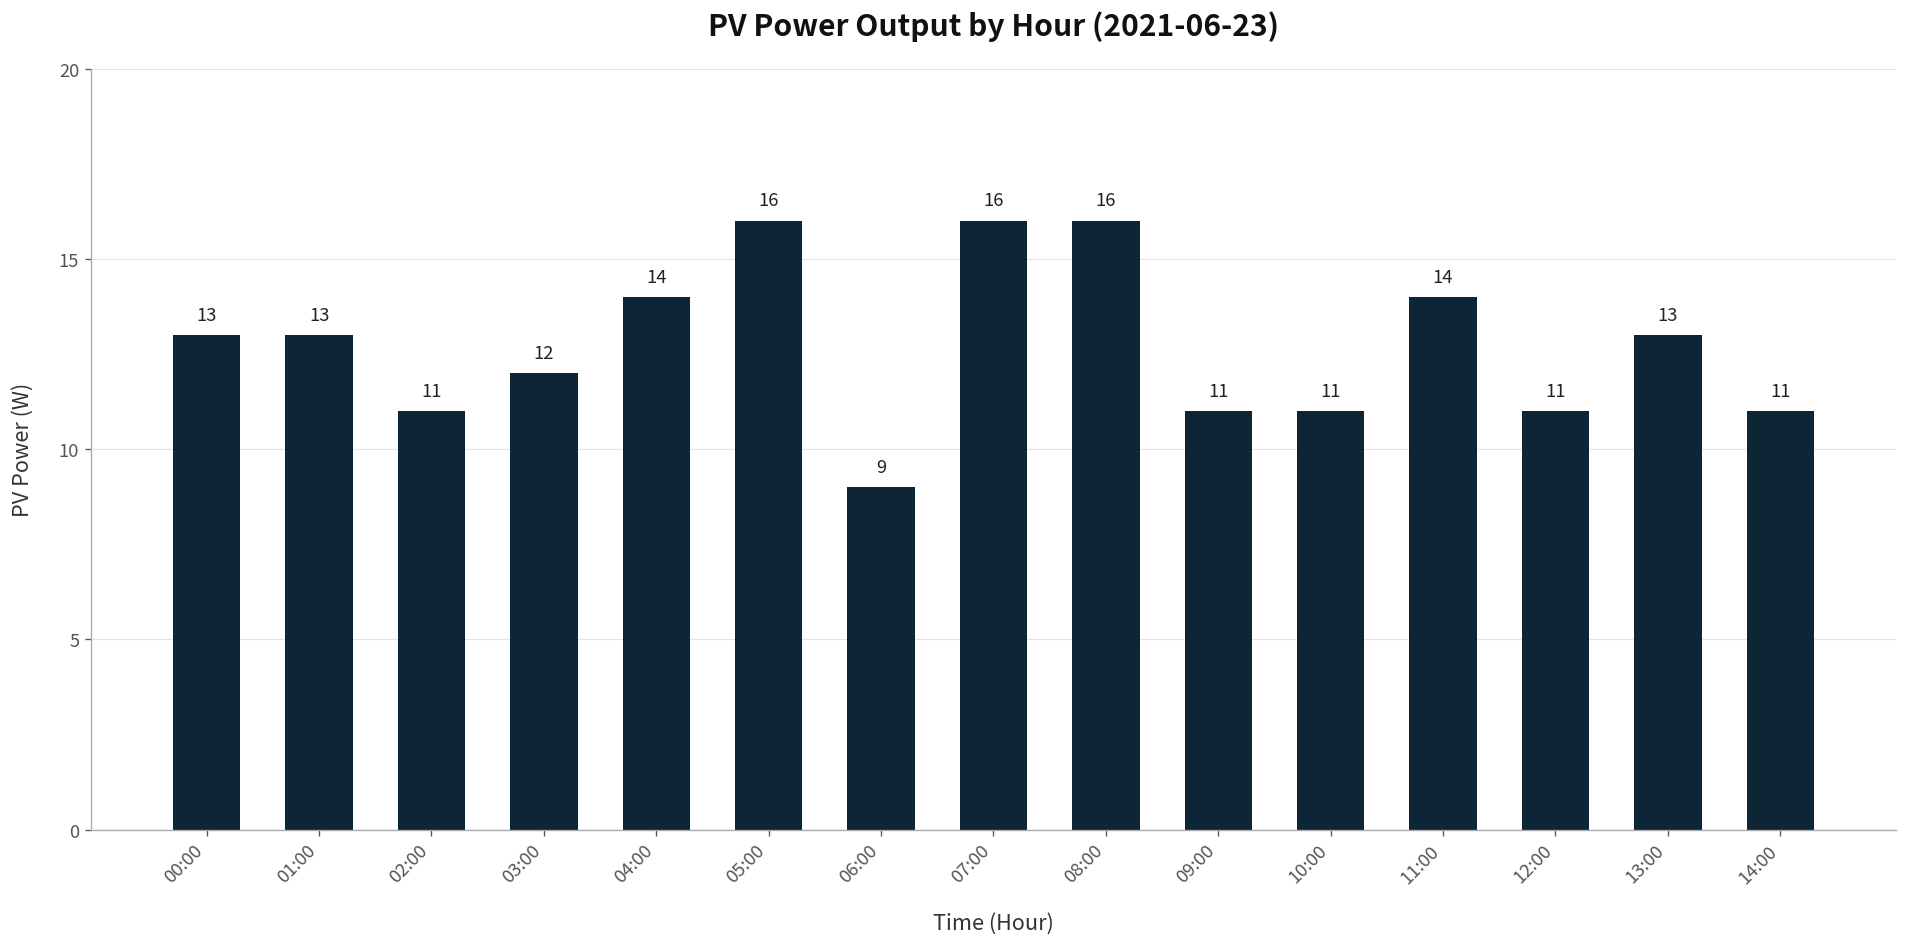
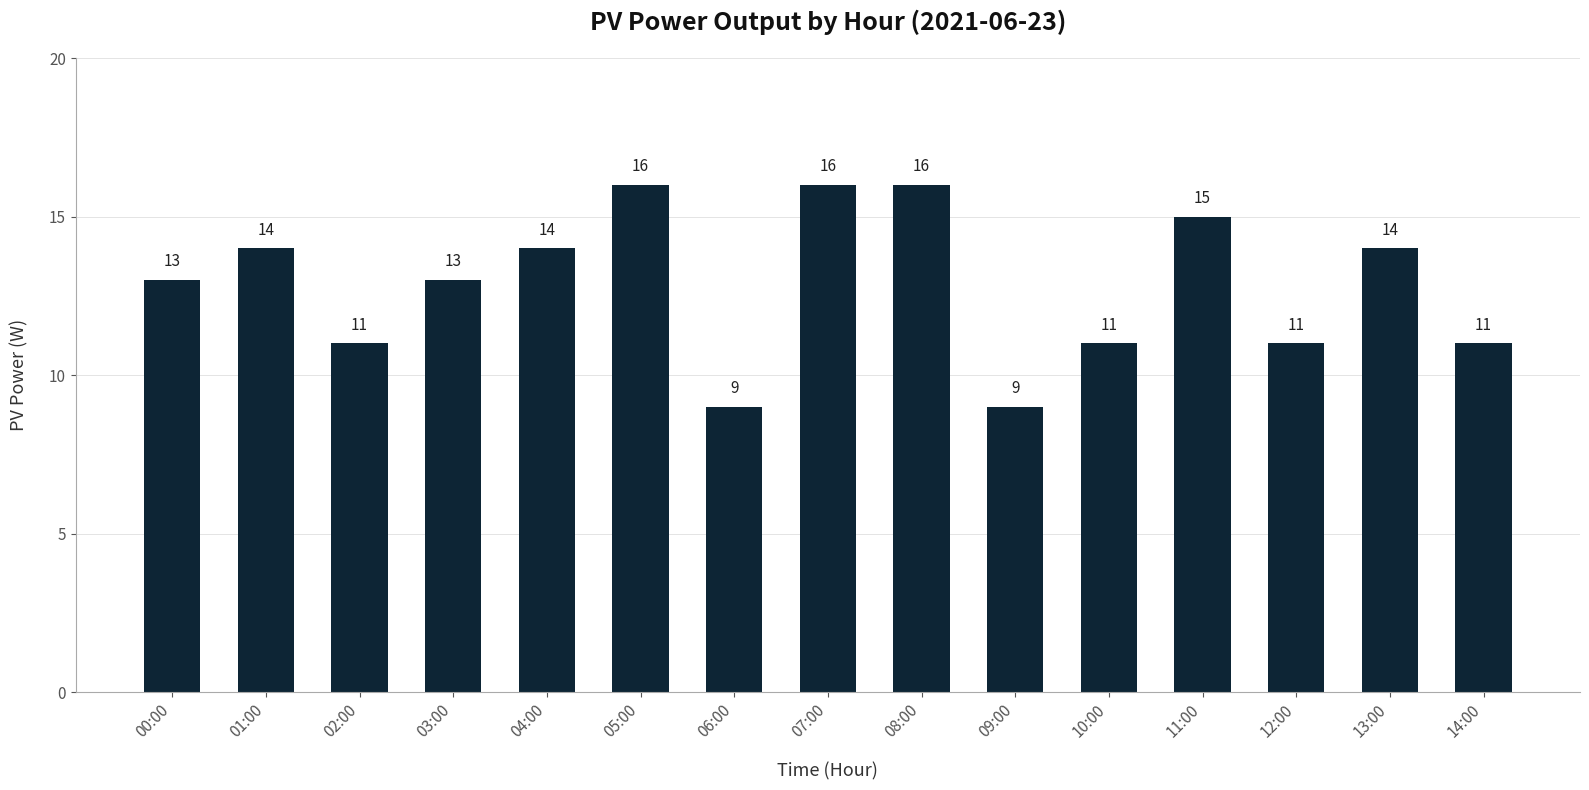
  {
    "00:00": 13,
-   "01:00": 13,
+   "01:00": 14,
    "02:00": 11,
-   "03:00": 12,
+   "03:00": 13,
    "04:00": 14,
    "05:00": 16,
    "06:00": 9,
    "07:00": 16,
    "08:00": 16,
-   "09:00": 11,
+   "09:00": 9,
    "10:00": 11,
-   "11:00": 14,
+   "11:00": 15,
    "12:00": 11,
-   "13:00": 13,
+   "13:00": 14,
    "14:00": 11
  }
